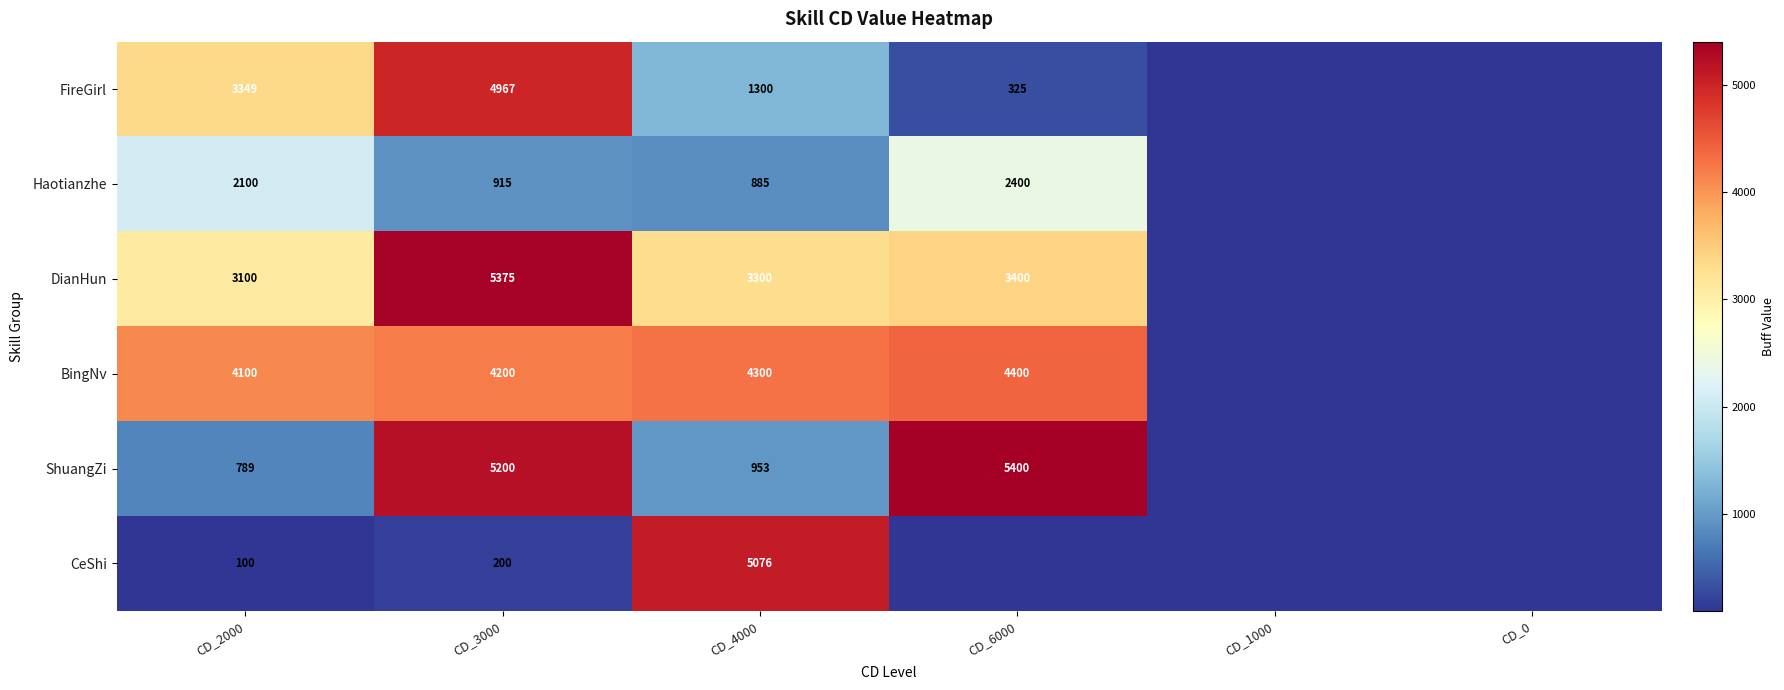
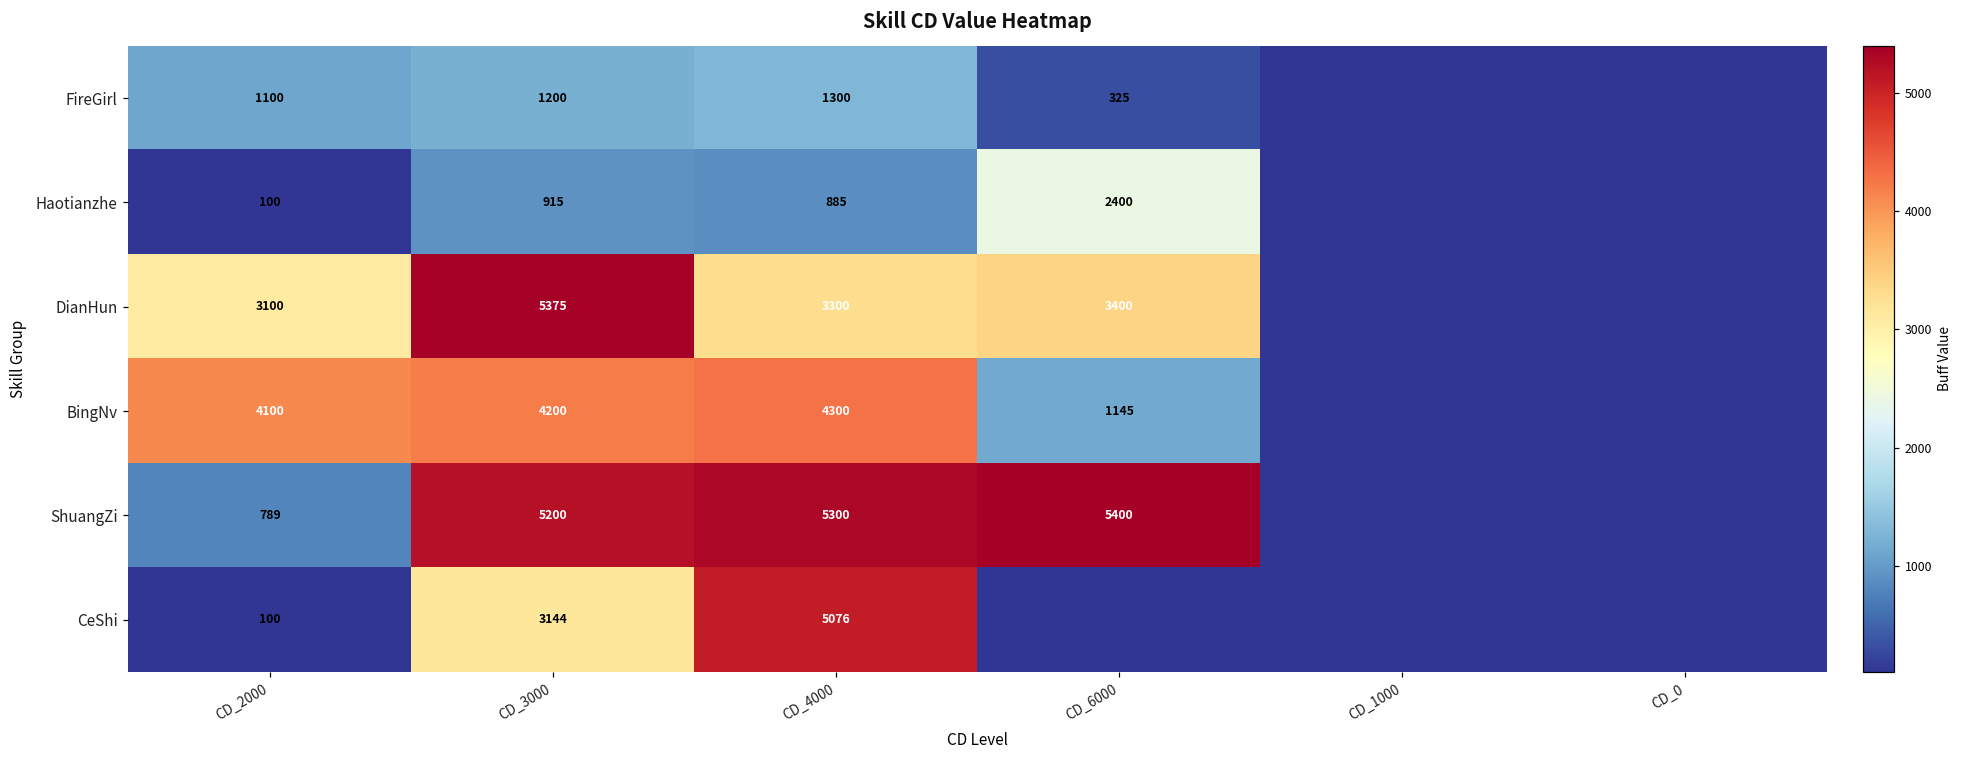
  {
    "FireGirl": {
-     "CD_2000": 3349,
-     "CD_3000": 4967,
+     "CD_2000": 1100,
+     "CD_3000": 1200,
      "CD_4000": 1300,
      "CD_6000": 325
    },
    "Haotianzhe": {
-     "CD_2000": 2100,
+     "CD_2000": 100,
      "CD_3000": 915,
      "CD_4000": 885,
      "CD_6000": 2400
    },
    "DianHun": {
      "CD_2000": 3100,
      "CD_3000": 5375,
      "CD_4000": 3300,
      "CD_6000": 3400
    },
    "BingNv": {
      "CD_2000": 4100,
      "CD_3000": 4200,
      "CD_4000": 4300,
-     "CD_6000": 4400
+     "CD_6000": 1145
    },
    "ShuangZi": {
      "CD_2000": 789,
      "CD_3000": 5200,
-     "CD_4000": 953,
+     "CD_4000": 5300,
      "CD_6000": 5400
    },
    "CeShi": {
      "CD_2000": 100,
-     "CD_3000": 200,
+     "CD_3000": 3144,
      "CD_4000": 5076
    }
  }
